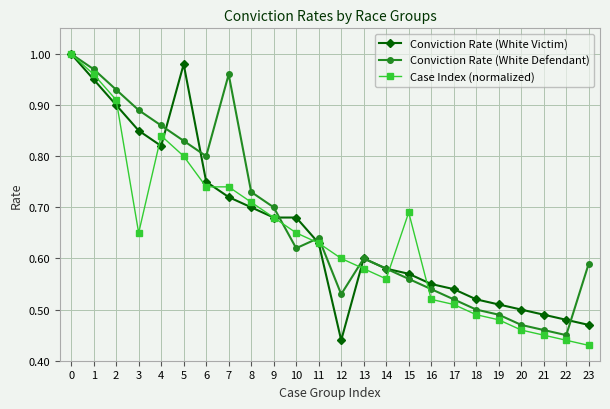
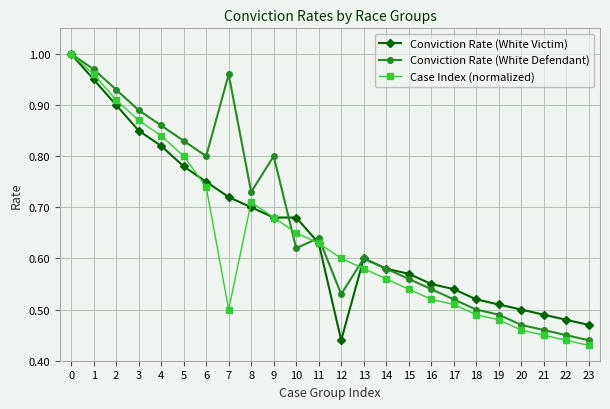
  {
    "Conviction Rate (White Victim)": {
      "1": 0.95,
      "2": 0.90,
      "3": 0.85,
      "4": 0.82,
-     "5": 0.98,
+     "5": 0.78,
      "6": 0.75,
      "7": 0.72,
      "8": 0.70,
      "10": 0.68,
      "12": 0.44,
      "15": 0.57,
      "16": 0.55,
      "17": 0.54,
      "18": 0.52,
      "19": 0.51,
      "20": 0.50,
      "21": 0.49,
      "22": 0.48,
      "23": 0.47
    },
    "Conviction Rate (White Defendant)": {
      "1": 0.97,
      "2": 0.93,
      "3": 0.89,
      "4": 0.86,
      "5": 0.83,
      "6": 0.80,
      "7": 0.96,
      "8": 0.73,
-     "9": 0.7,
+     "9": 0.8,
      "10": 0.62,
      "11": 0.64,
      "12": 0.53,
      "15": 0.56,
      "16": 0.54,
      "17": 0.52,
      "18": 0.50,
      "19": 0.49,
      "20": 0.47,
      "21": 0.46,
      "22": 0.45,
-     "23": 0.59
+     "23": 0.44
    },
    "Case Index (normalized)": {
      "1": 0.96,
      "2": 0.91,
-     "3": 0.65,
+     "3": 0.87,
      "4": 0.84,
      "5": 0.80,
      "6": 0.74,
-     "7": 0.74,
+     "7": 0.50,
      "8": 0.71,
      "10": 0.65,
      "12": 0.60,
      "13": 0.58,
      "14": 0.56,
-     "15": 0.69,
+     "15": 0.54,
      "16": 0.52,
      "17": 0.51,
      "18": 0.49,
      "19": 0.48,
      "20": 0.46,
      "21": 0.45,
      "22": 0.44,
      "23": 0.43
    }
  }
